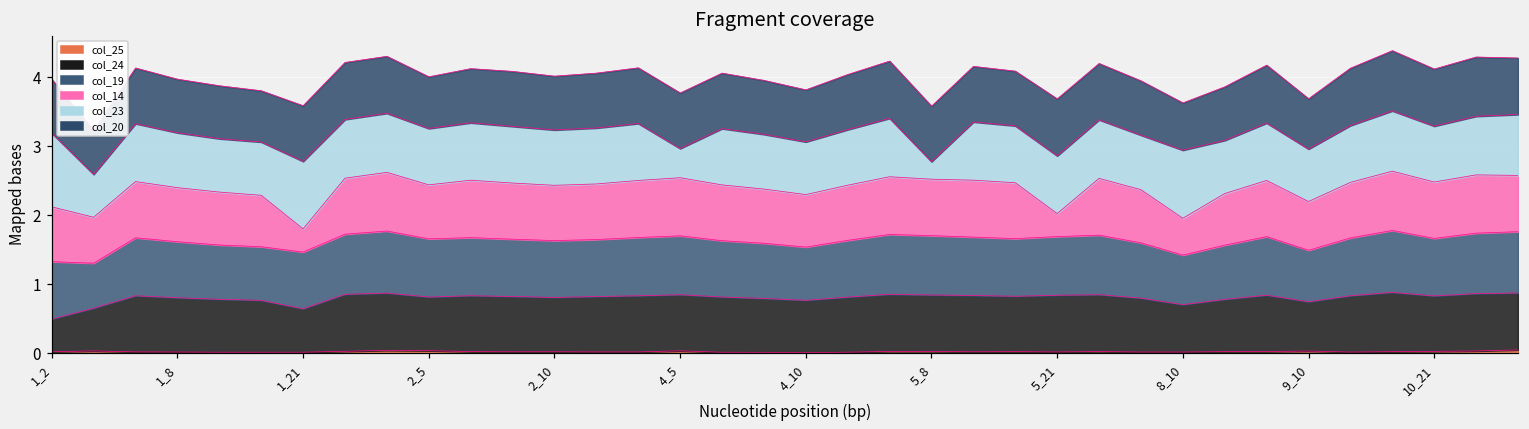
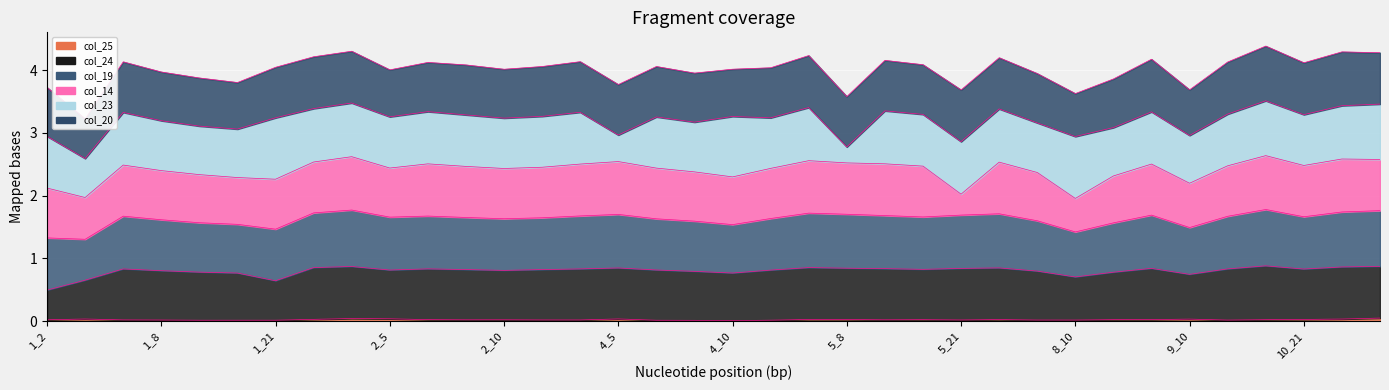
  {
    "col_25": {
      "1_2": 0.0,
      "1_8": 0.0,
      "1_21": 0.0,
      "2_5": 0.0,
      "2_10": 0.0,
      "4_5": 0.0,
      "4_10": 0.0,
      "5_8": 0.0,
      "5_21": 0.0,
      "8_10": 0.0,
      "9_10": 0.0,
      "10_21": 0.0
    },
    "col_24": {
      "1_2": 0.5,
      "1_8": 0.8,
      "1_21": 0.6,
      "2_5": 0.8,
      "2_10": 0.8,
      "4_5": 0.8,
      "4_10": 0.8,
      "5_8": 0.8,
      "5_21": 0.8,
      "8_10": 0.7,
      "9_10": 0.7,
      "10_21": 0.8
    },
    "col_14": {
      "1_2": 0.8,
      "1_8": 0.8,
-     "1_21": 0.3,
+     "1_21": 0.8,
      "2_5": 0.8,
      "2_10": 0.8,
      "4_5": 0.8,
      "4_10": 0.8,
      "5_8": 0.8,
      "5_21": 0.3,
      "8_10": 0.5,
      "9_10": 0.7,
      "10_21": 0.8
    },
    "col_23": {
-     "1_2": 1.1,
+     "1_2": 0.8,
      "1_8": 0.8,
      "1_21": 1.0,
      "2_5": 0.8,
      "2_10": 0.8,
      "4_5": 0.4,
-     "4_10": 0.8,
+     "4_10": 1.0,
      "5_8": 0.3,
      "5_21": 0.8,
      "8_10": 1.0,
      "9_10": 0.8,
      "10_21": 0.8
    }
  }
